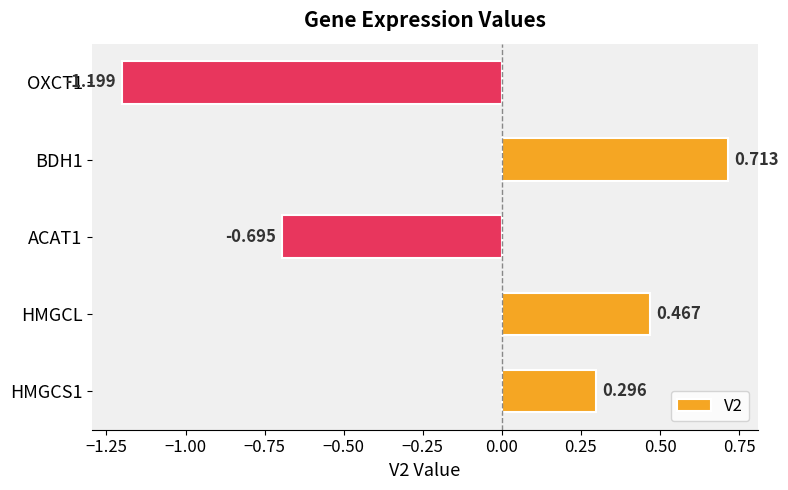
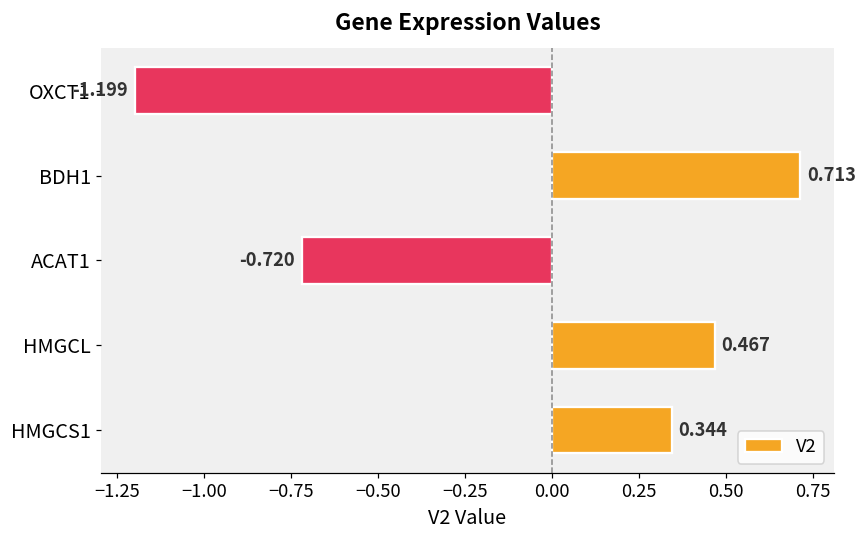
  {
    "OXCT1": -1.199,
    "BDH1": 0.713,
-   "ACAT1": -0.695,
+   "ACAT1": -0.720,
    "HMGCL": 0.467,
-   "HMGCS1": 0.296
+   "HMGCS1": 0.344
  }
